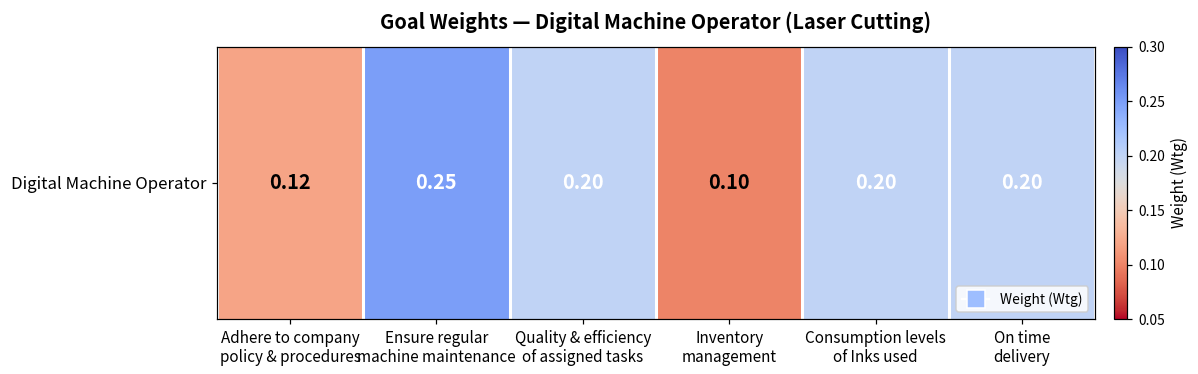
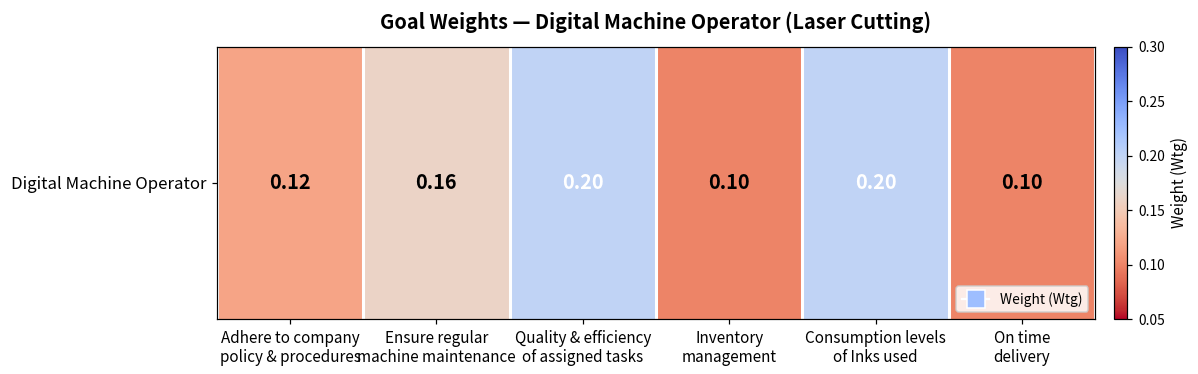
  {
    "Digital Machine Operator": {
      "Adhere to company policy & procedures": 0.12,
-     "Ensure regular machine maintenance": 0.25,
+     "Ensure regular machine maintenance": 0.16,
      "Quality & efficiency of assigned tasks": 0.20,
      "Inventory management": 0.10,
      "Consumption levels of Inks used": 0.20,
-     "On time delivery": 0.20
+     "On time delivery": 0.10
    }
  }
